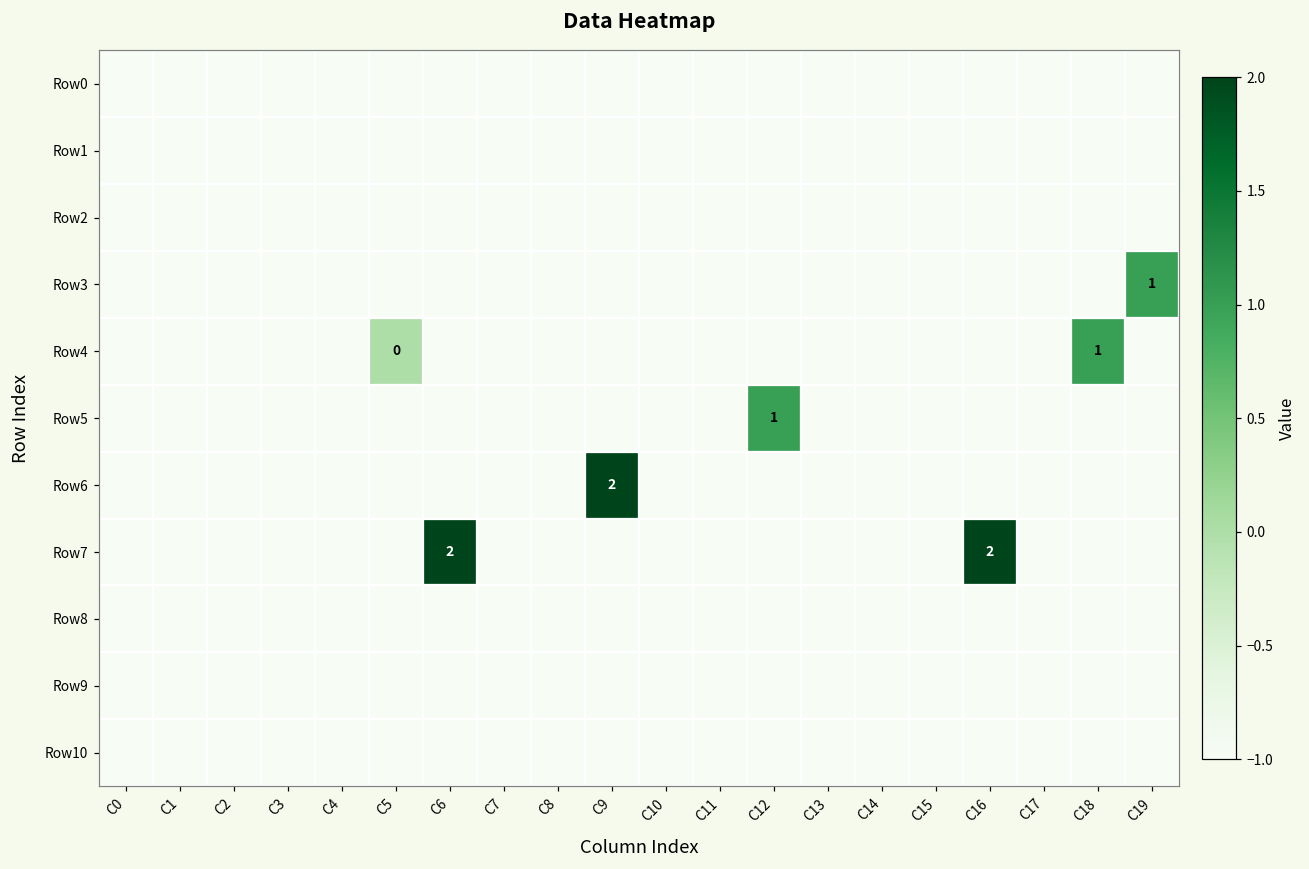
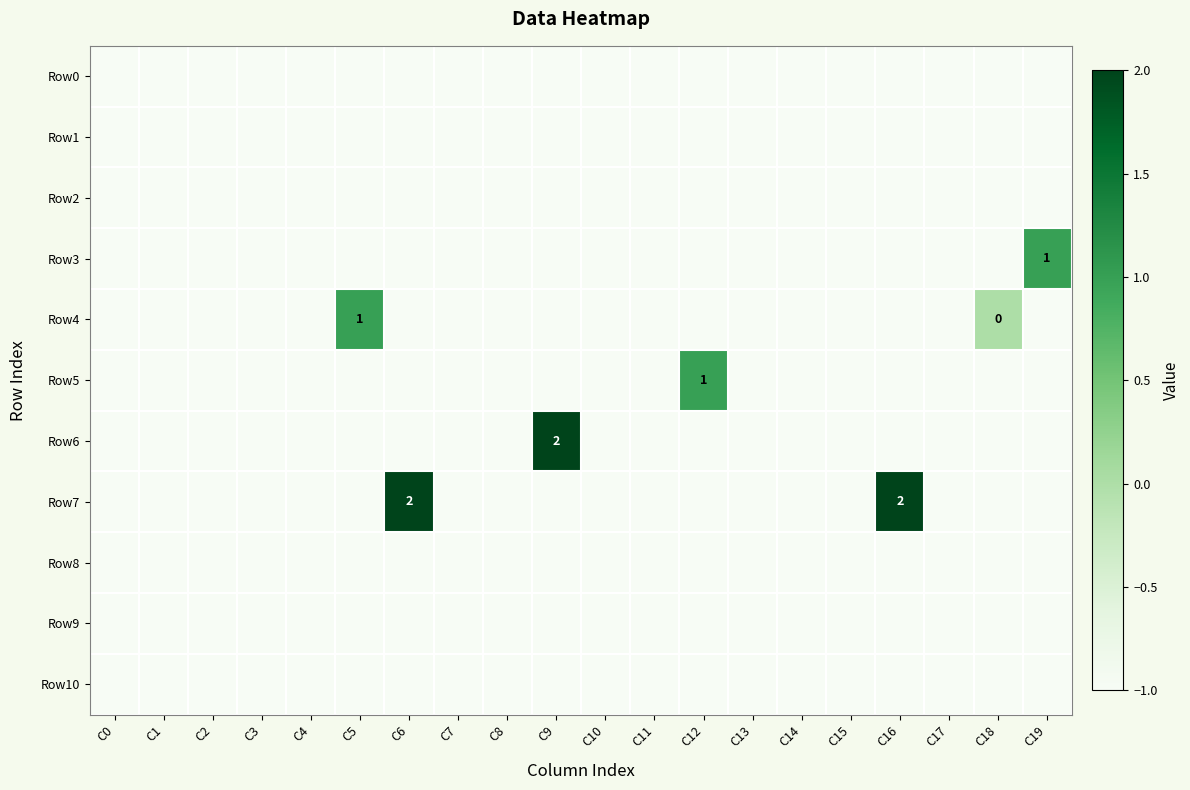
  {
    "Row3": {
      "C19": 1
    },
    "Row4": {
-     "C5": 0,
-     "C18": 1
+     "C5": 1,
+     "C18": 0
    },
    "Row5": {
      "C12": 1
    },
    "Row6": {
      "C9": 2
    },
    "Row7": {
      "C6": 2,
      "C16": 2
    }
  }
